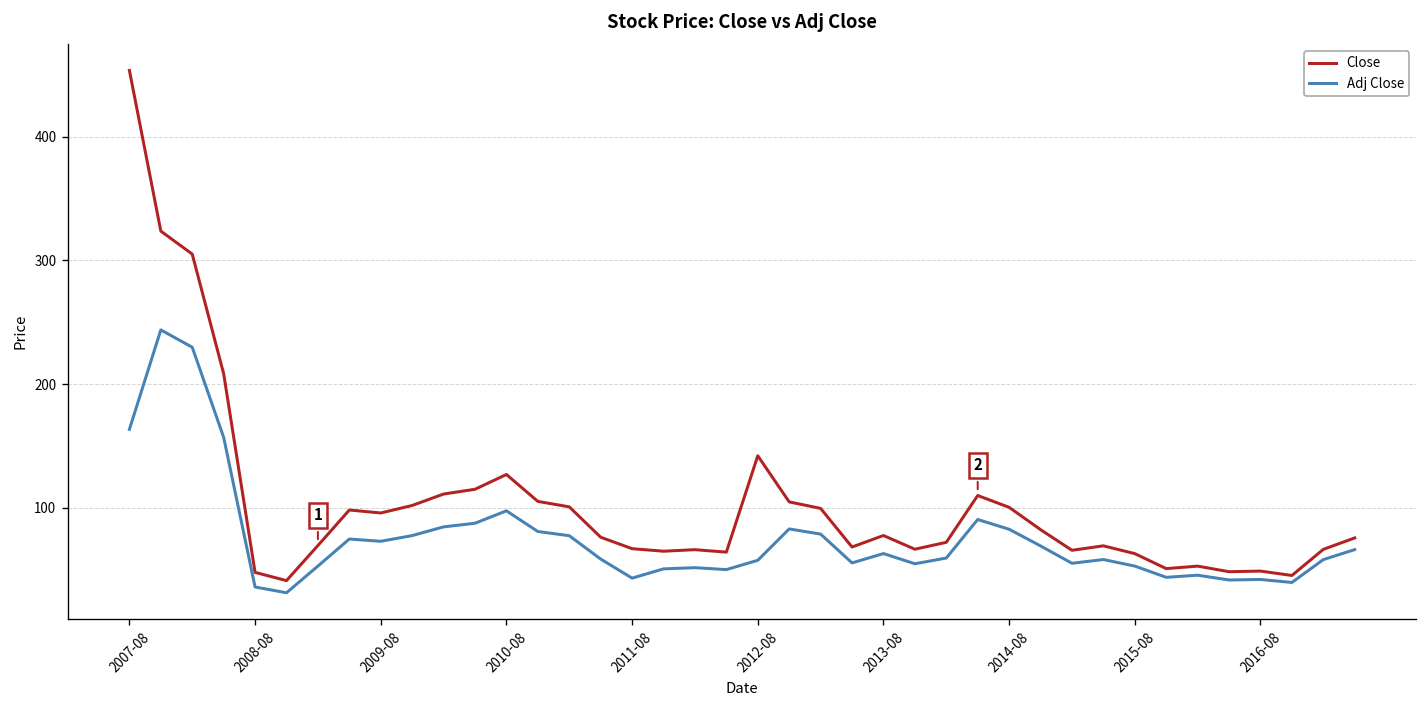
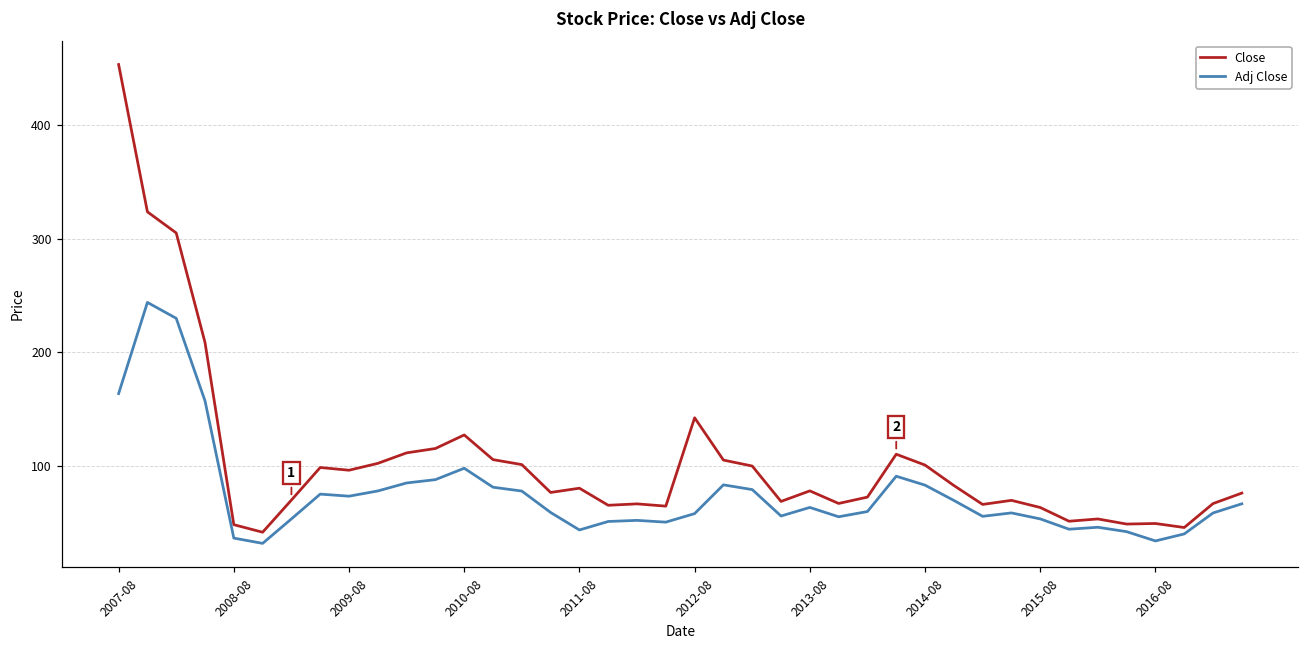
  {
    "Close": {
      "2007-08": 453,
      "2008-08": 48,
      "2009-08": 96,
      "2010-08": 127,
-     "2011-08": 67,
+     "2011-08": 80,
      "2012-08": 142,
      "2013-08": 78,
      "2014-08": 100,
      "2015-08": 63,
      "2016-08": 49
    },
    "Adj Close": {
      "2007-08": 163,
      "2008-08": 36,
      "2009-08": 73,
      "2010-08": 98,
      "2011-08": 43,
      "2012-08": 58,
      "2013-08": 63,
      "2014-08": 83,
      "2015-08": 53,
-     "2016-08": 42
+     "2016-08": 34
    }
  }
